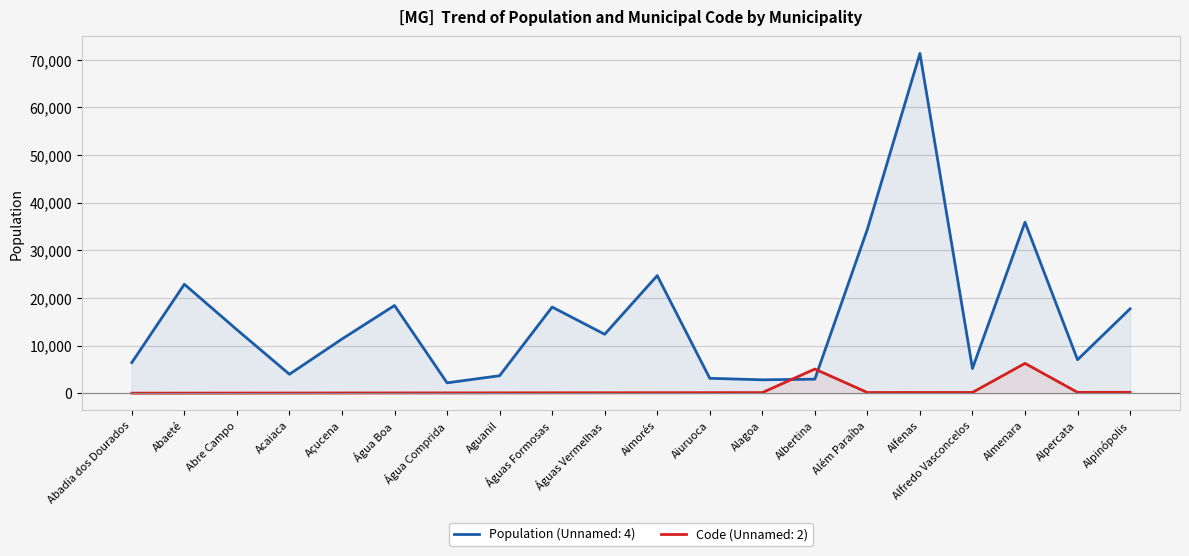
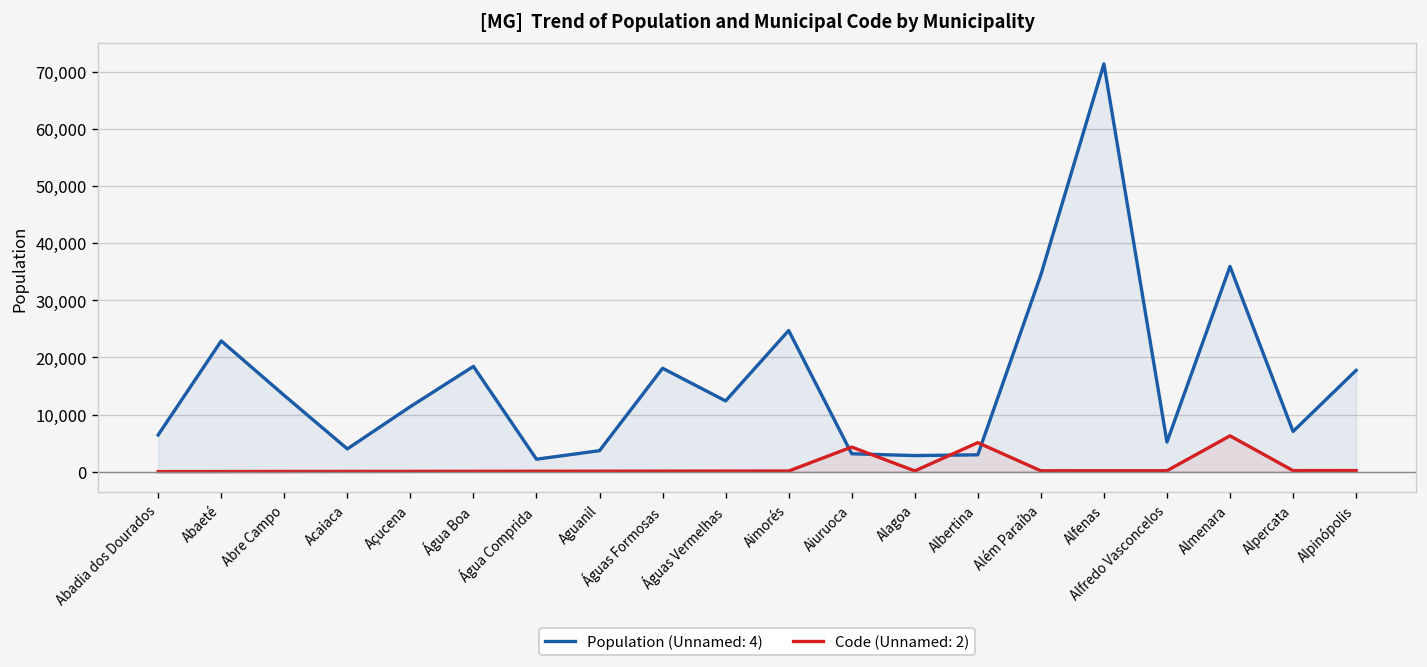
  {
    "Population (Unnamed: 4)": {
      "Abadia dos Dourados": "6,000",
      "Abaeté": "23,000",
      "Abre Campo": "13,000",
      "Acaiaca": "4,000",
      "Açucena": "11,000",
      "Água Boa": "18,000",
      "Água Comprida": "2,000",
      "Aguanil": "4,000",
      "Águas Formosas": "18,000",
      "Águas Vermelhas": "12,000",
      "Aimorés": "25,000",
      "Aiuruoca": "3,000",
      "Alagoa": "3,000",
      "Albertina": "3,000",
      "Além Paraíba": "34,000",
      "Alfenas": "71,000",
      "Alfredo Vasconcelos": "5,000",
      "Almenara": "36,000",
      "Alpercata": "7,000",
      "Alpinópolis": "18,000"
    },
    "Code (Unnamed: 2)": {
      "Abadia dos Dourados": "0",
      "Abaeté": "0",
      "Abre Campo": "0",
      "Acaiaca": "0",
      "Açucena": "0",
      "Água Boa": "0",
      "Água Comprida": "0",
      "Aguanil": "0",
      "Águas Formosas": "0",
      "Águas Vermelhas": "0",
      "Aimorés": "0",
-     "Aiuruoca": "0",
+     "Aiuruoca": "4,000",
      "Alagoa": "0",
      "Albertina": "5,000",
      "Além Paraíba": "0",
      "Alfenas": "0",
      "Alfredo Vasconcelos": "0",
      "Almenara": "6,000",
      "Alpercata": "0",
      "Alpinópolis": "0"
    }
  }
